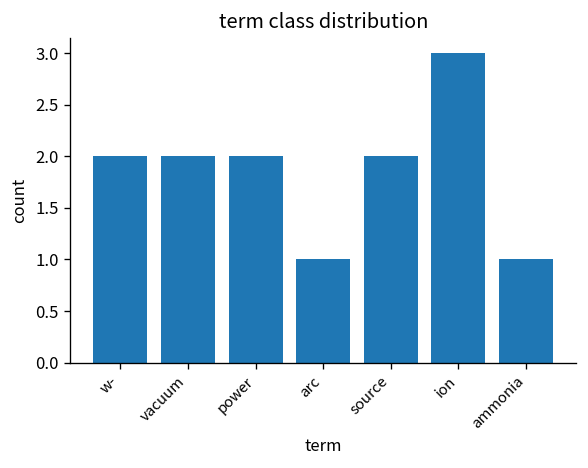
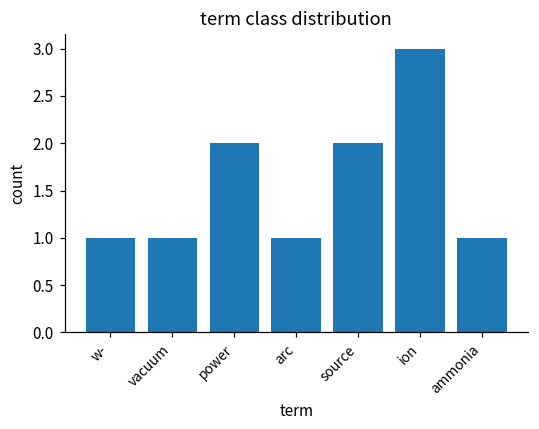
  {
-   "w-": 2,
-   "vacuum": 2,
+   "w-": 1,
+   "vacuum": 1,
    "power": 2,
    "arc": 1,
    "source": 2,
    "ion": 3,
    "ammonia": 1
  }
